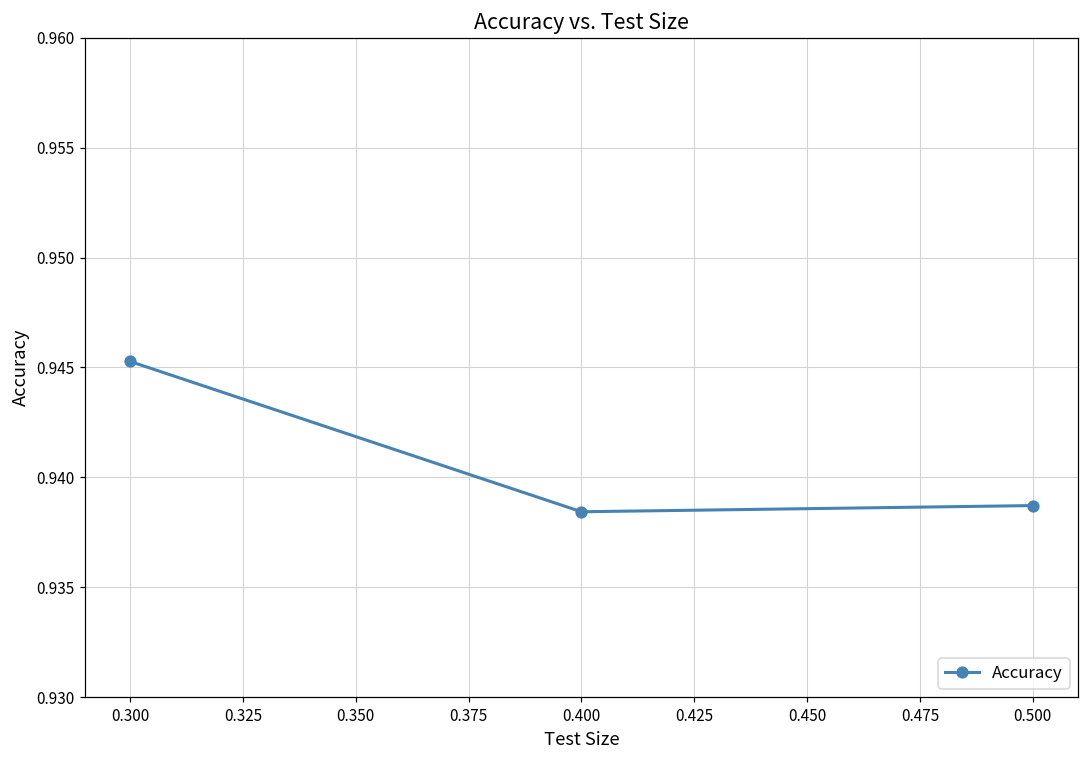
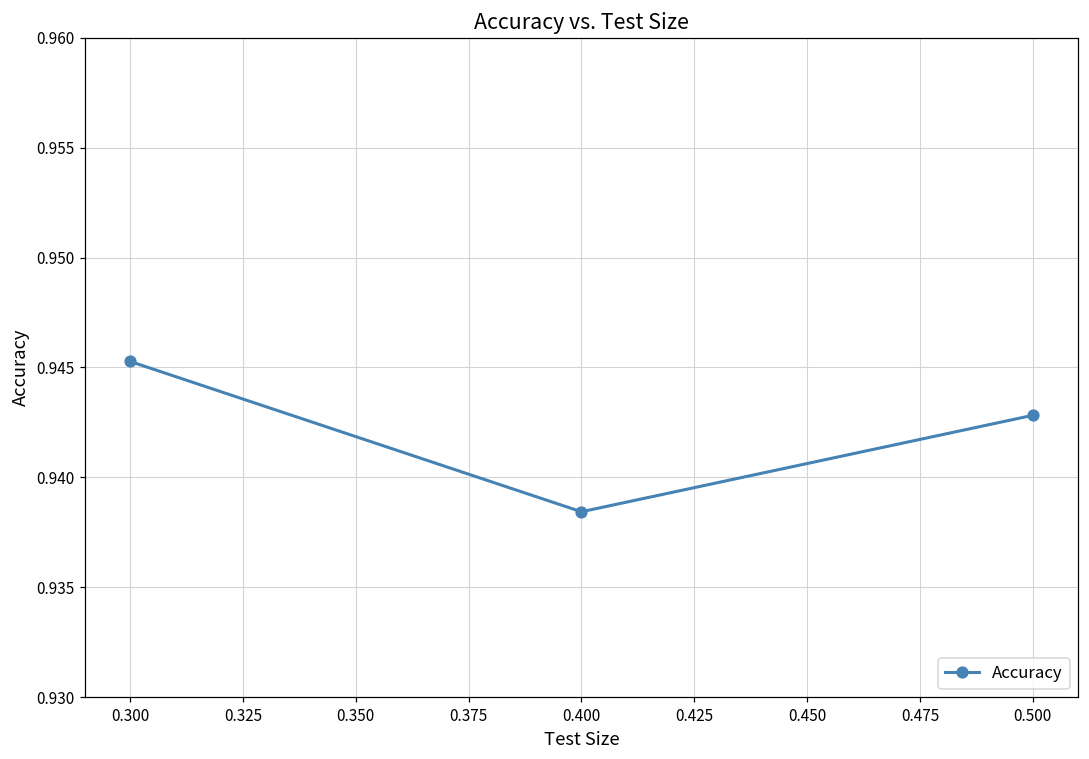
  {
    "0.300": 0.9453,
    "0.400": 0.9384,
-   "0.500": 0.9387
+   "0.500": 0.9428
  }
